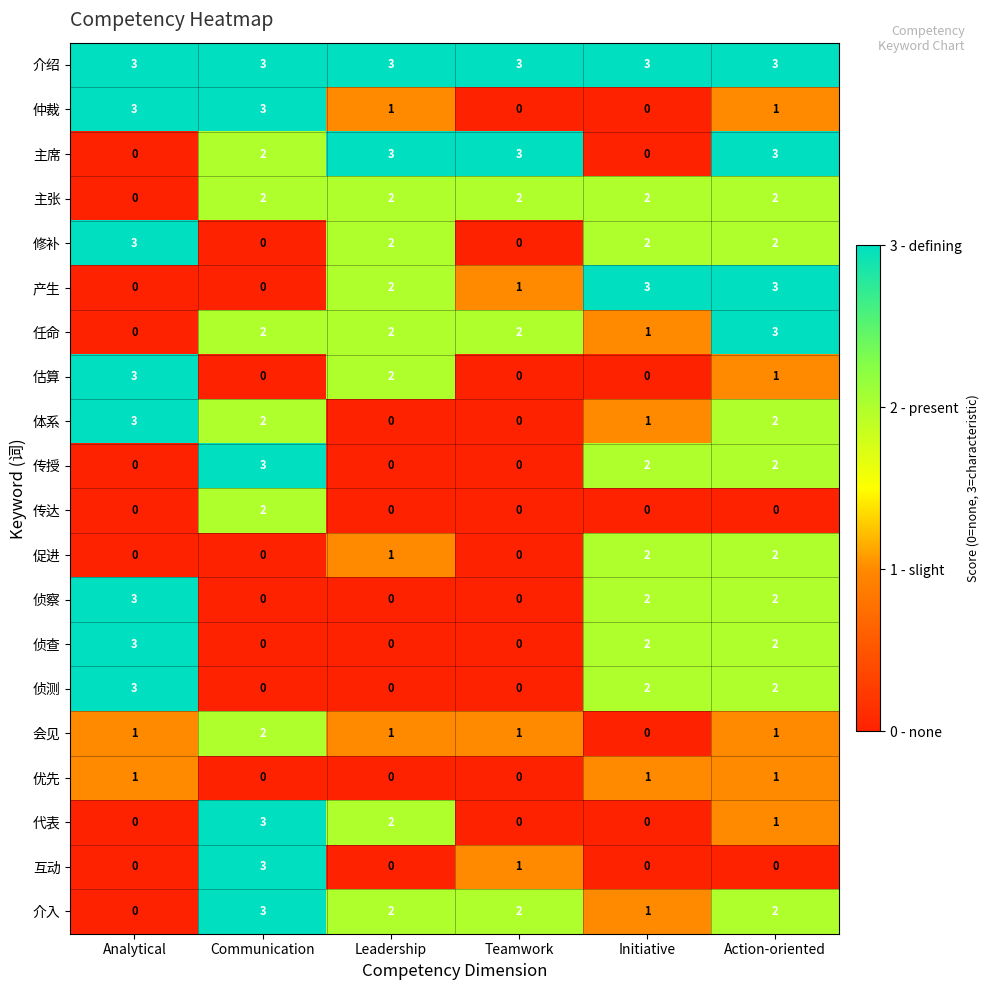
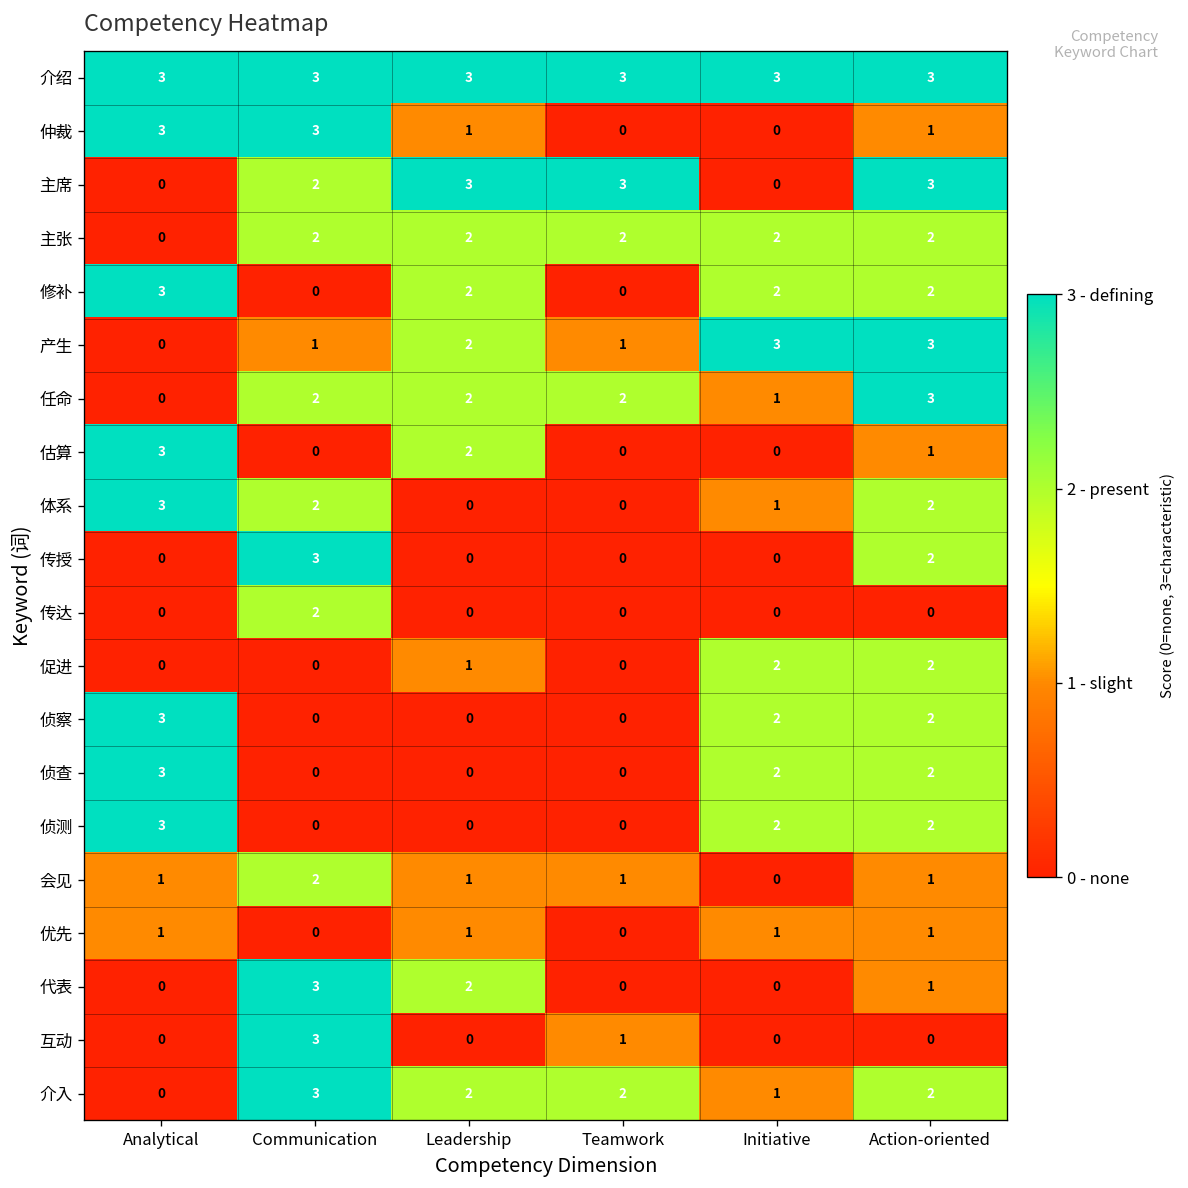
  {
    "介绍": {
      "Analytical": 3,
      "Communication": 3,
      "Leadership": 3,
      "Teamwork": 3,
      "Initiative": 3,
      "Action-oriented": 3
    },
    "仲裁": {
      "Analytical": 3,
      "Communication": 3,
      "Leadership": 1,
      "Teamwork": 0,
      "Initiative": 0,
      "Action-oriented": 1
    },
    "主席": {
      "Analytical": 0,
      "Communication": 2,
      "Leadership": 3,
      "Teamwork": 3,
      "Initiative": 0,
      "Action-oriented": 3
    },
    "主张": {
      "Analytical": 0,
      "Communication": 2,
      "Leadership": 2,
      "Teamwork": 2,
      "Initiative": 2,
      "Action-oriented": 2
    },
    "修补": {
      "Analytical": 3,
      "Communication": 0,
      "Leadership": 2,
      "Teamwork": 0,
      "Initiative": 2,
      "Action-oriented": 2
    },
    "产生": {
      "Analytical": 0,
-     "Communication": 0,
+     "Communication": 1,
      "Leadership": 2,
      "Teamwork": 1,
      "Initiative": 3,
      "Action-oriented": 3
    },
    "任命": {
      "Analytical": 0,
      "Communication": 2,
      "Leadership": 2,
      "Teamwork": 2,
      "Initiative": 1,
      "Action-oriented": 3
    },
    "估算": {
      "Analytical": 3,
      "Communication": 0,
      "Leadership": 2,
      "Teamwork": 0,
      "Initiative": 0,
      "Action-oriented": 1
    },
    "体系": {
      "Analytical": 3,
      "Communication": 2,
      "Leadership": 0,
      "Teamwork": 0,
      "Initiative": 1,
      "Action-oriented": 2
    },
    "传授": {
      "Analytical": 0,
      "Communication": 3,
      "Leadership": 0,
      "Teamwork": 0,
-     "Initiative": 2,
+     "Initiative": 0,
      "Action-oriented": 2
    },
    "传达": {
      "Analytical": 0,
      "Communication": 2,
      "Leadership": 0,
      "Teamwork": 0,
      "Initiative": 0,
      "Action-oriented": 0
    },
    "促进": {
      "Analytical": 0,
      "Communication": 0,
      "Leadership": 1,
      "Teamwork": 0,
      "Initiative": 2,
      "Action-oriented": 2
    },
    "侦察": {
      "Analytical": 3,
      "Communication": 0,
      "Leadership": 0,
      "Teamwork": 0,
      "Initiative": 2,
      "Action-oriented": 2
    },
    "侦查": {
      "Analytical": 3,
      "Communication": 0,
      "Leadership": 0,
      "Teamwork": 0,
      "Initiative": 2,
      "Action-oriented": 2
    },
    "侦测": {
      "Analytical": 3,
      "Communication": 0,
      "Leadership": 0,
      "Teamwork": 0,
      "Initiative": 2,
      "Action-oriented": 2
    },
    "会见": {
      "Analytical": 1,
      "Communication": 2,
      "Leadership": 1,
      "Teamwork": 1,
      "Initiative": 0,
      "Action-oriented": 1
    },
    "优先": {
      "Analytical": 1,
      "Communication": 0,
-     "Leadership": 0,
+     "Leadership": 1,
      "Teamwork": 0,
      "Initiative": 1,
      "Action-oriented": 1
    },
    "代表": {
      "Analytical": 0,
      "Communication": 3,
      "Leadership": 2,
      "Teamwork": 0,
      "Initiative": 0,
      "Action-oriented": 1
    },
    "互动": {
      "Analytical": 0,
      "Communication": 3,
      "Leadership": 0,
      "Teamwork": 1,
      "Initiative": 0,
      "Action-oriented": 0
    },
    "介入": {
      "Analytical": 0,
      "Communication": 3,
      "Leadership": 2,
      "Teamwork": 2,
      "Initiative": 1,
      "Action-oriented": 2
    }
  }
